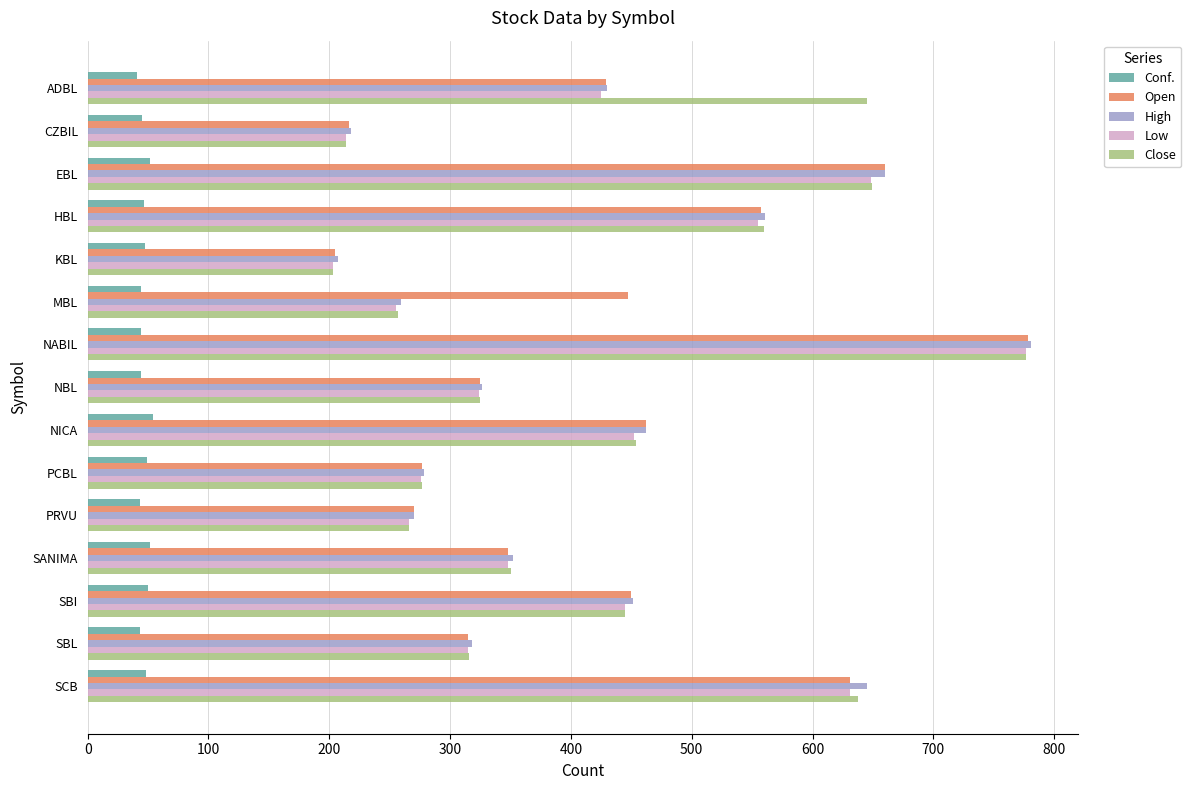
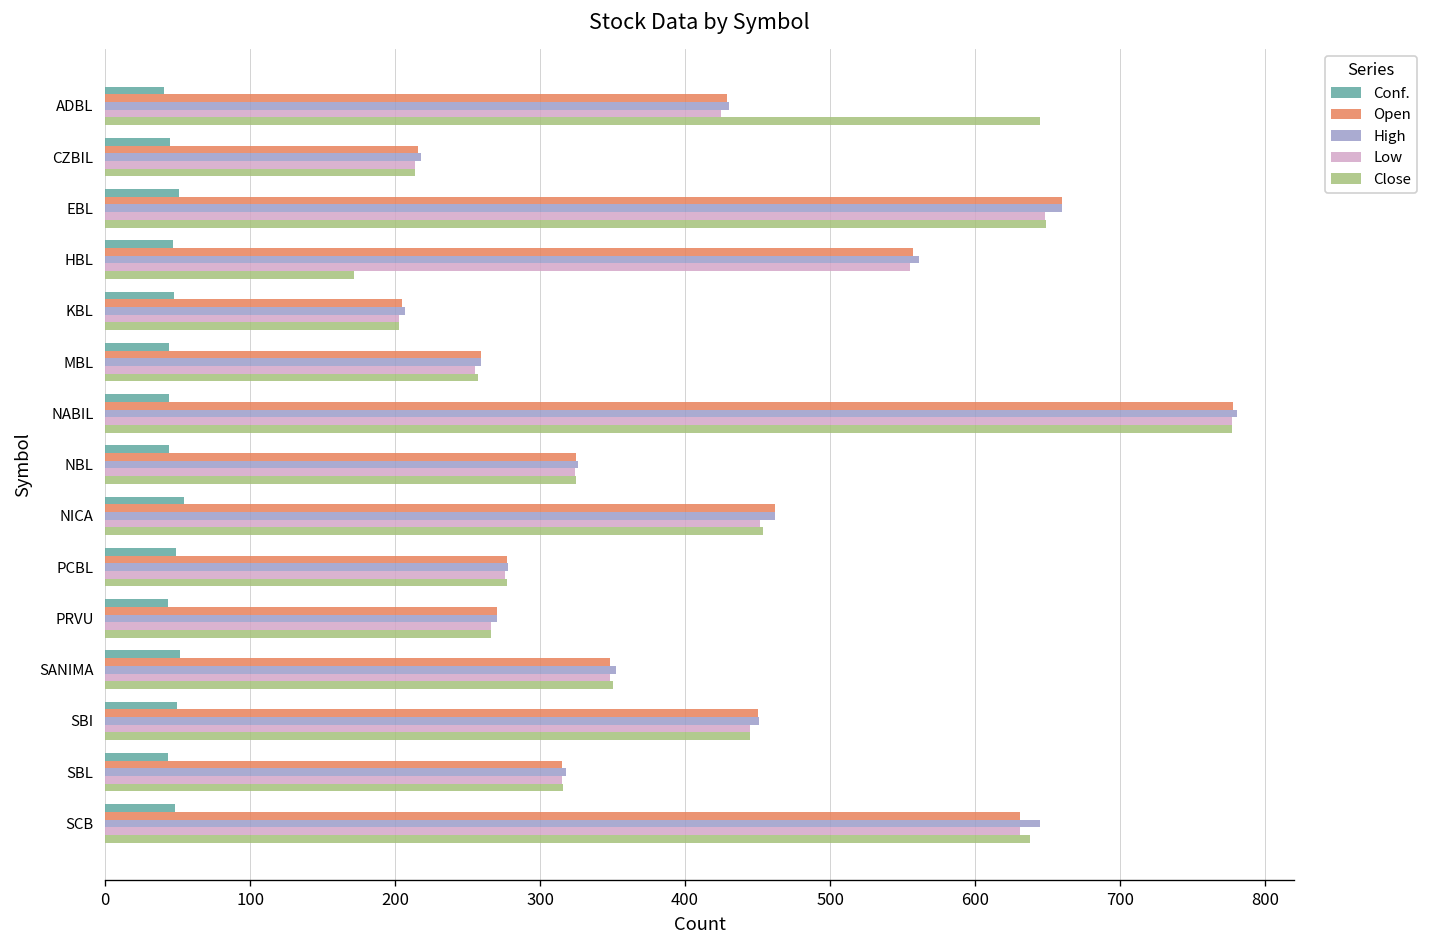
  {
    "Conf.": {
      "ADBL": 41,
      "CZBIL": 45,
      "EBL": 51,
      "HBL": 47,
      "KBL": 47,
      "MBL": 44,
      "NABIL": 44,
      "NBL": 44,
      "NICA": 54,
      "PCBL": 49,
      "PRVU": 43,
      "SANIMA": 51,
      "SBI": 50,
      "SBL": 43,
      "SCB": 48
    },
    "Open": {
      "ADBL": 429,
      "CZBIL": 216,
      "EBL": 660,
      "HBL": 557,
      "KBL": 205,
-     "MBL": 447,
+     "MBL": 259,
      "NABIL": 778,
      "NBL": 325,
      "NICA": 462,
      "PCBL": 277,
      "PRVU": 270,
      "SANIMA": 348,
      "SBI": 450,
      "SBL": 315,
      "SCB": 631
    },
    "Close": {
      "ADBL": 645,
      "CZBIL": 214,
      "EBL": 649,
-     "HBL": 560,
+     "HBL": 172,
      "KBL": 203,
      "MBL": 257,
      "NABIL": 777,
      "NBL": 325,
      "NICA": 454,
      "PCBL": 277,
      "PRVU": 266,
      "SANIMA": 350,
      "SBI": 445,
      "SBL": 316,
      "SCB": 638
    }
  }
